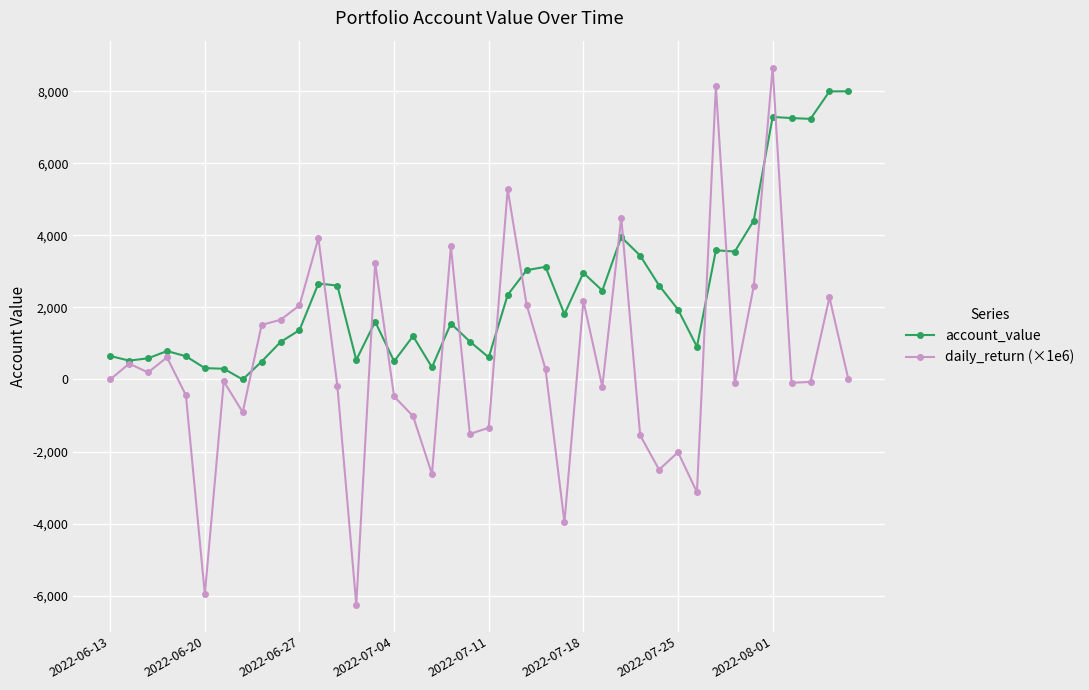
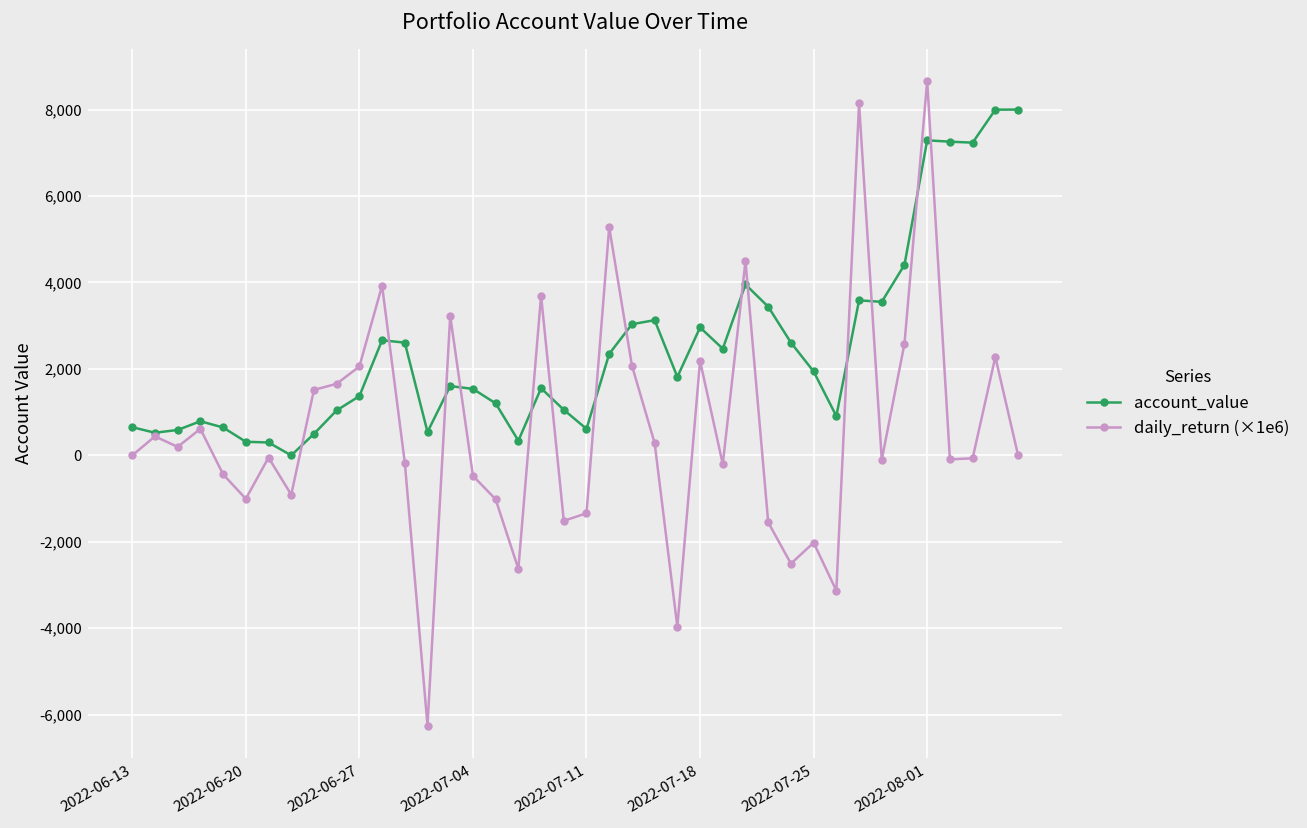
  {
    "account_value": {
      "2022-06-13": "700",
      "2022-06-20": "300",
      "2022-06-27": "1,400",
-     "2022-07-04": "500",
+     "2022-07-04": "1,500",
      "2022-07-11": "600",
      "2022-07-18": "3,000",
      "2022-07-25": "1,900",
      "2022-08-01": "7,300"
    },
    "daily_return (×1e6)": {
      "2022-06-13": "0",
-     "2022-06-20": "-6,000",
+     "2022-06-20": "-1,000",
      "2022-06-27": "2,100",
      "2022-07-04": "-500",
      "2022-07-11": "-1,300",
      "2022-07-18": "2,200",
      "2022-07-25": "-2,000",
      "2022-08-01": "8,700"
    }
  }
